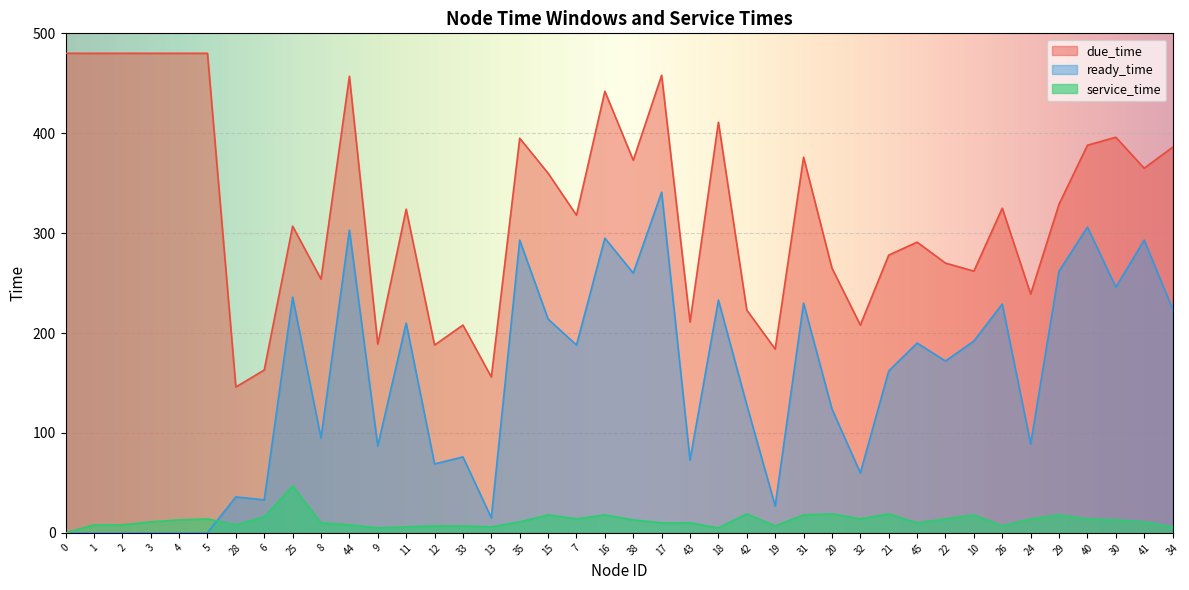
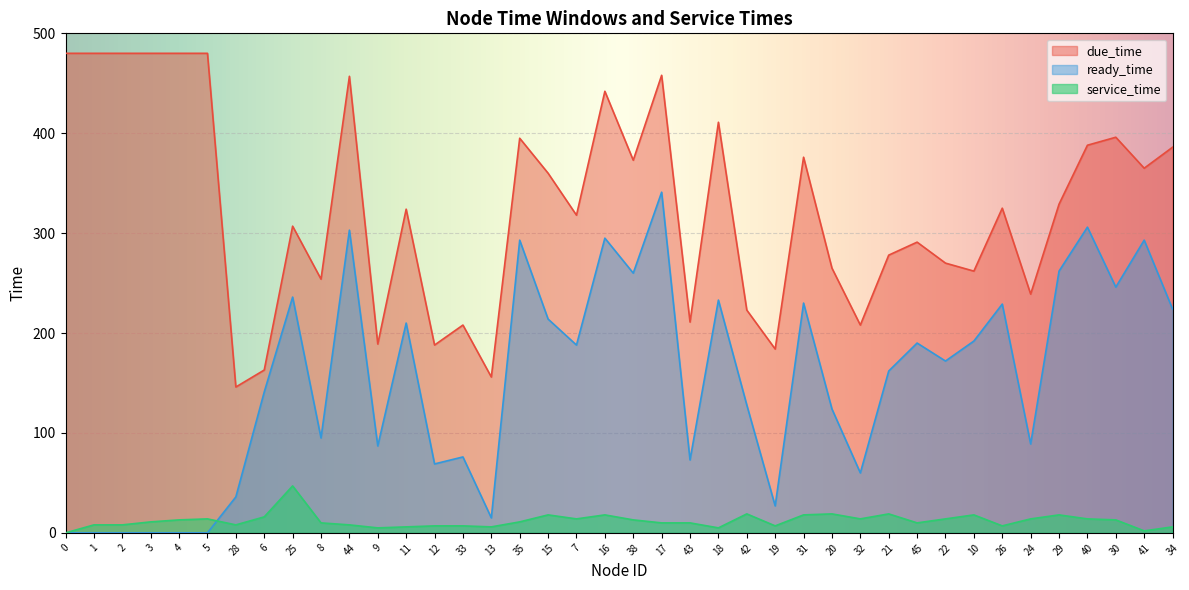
  {
    "due_time": {
      "0": 480,
      "1": 480,
      "2": 480,
      "3": 480,
      "4": 480,
      "5": 480,
      "28": 150,
      "6": 160,
      "25": 310,
      "8": 250,
      "44": 460,
      "9": 190,
      "11": 320,
      "12": 190,
      "33": 210,
      "13": 160,
      "35": 400,
      "15": 360,
      "7": 320,
      "16": 440,
      "38": 370,
      "17": 460,
      "43": 210,
      "18": 410,
      "42": 220,
      "19": 180,
      "31": 380,
      "20": 270,
      "32": 210,
      "21": 280,
      "45": 290,
      "22": 270,
      "10": 260,
      "26": 330,
      "24": 240,
      "29": 330,
      "40": 390,
      "30": 400,
      "41": 370,
      "34": 390
    },
    "ready_time": {
      "1": 0,
      "2": 0,
      "3": 0,
      "4": 0,
      "5": 0,
      "28": 40,
-     "6": 30,
+     "6": 140,
      "25": 240,
      "8": 100,
      "44": 300,
      "9": 90,
      "11": 210,
      "12": 70,
      "33": 80,
      "13": 20,
      "35": 290,
      "15": 210,
      "7": 190,
      "16": 300,
      "38": 260,
      "17": 340,
      "43": 70,
      "18": 230,
      "42": 130,
      "19": 30,
      "31": 230,
      "20": 120,
      "32": 60,
      "21": 160,
      "45": 190,
      "22": 170,
      "10": 190,
      "26": 230,
      "24": 90,
      "29": 260,
      "40": 310,
      "30": 250,
      "41": 290,
      "34": 220
    },
    "service_time": {
      "1": 10,
      "2": 10,
      "3": 10,
      "4": 10,
      "5": 10,
      "28": 10,
      "6": 20,
      "25": 50,
      "8": 10,
      "44": 10,
      "9": 10,
      "11": 10,
      "12": 10,
      "33": 10,
      "13": 10,
      "35": 10,
      "15": 20,
      "7": 10,
      "16": 20,
      "38": 10,
      "17": 10,
      "43": 10,
      "18": 10,
      "42": 20,
      "19": 10,
      "31": 20,
      "20": 20,
      "32": 10,
      "21": 20,
      "45": 10,
      "22": 10,
      "10": 20,
      "26": 10,
      "24": 10,
      "29": 20,
      "40": 10,
      "30": 10,
-     "41": 10,
+     "41": 0,
      "34": 10
    }
  }
